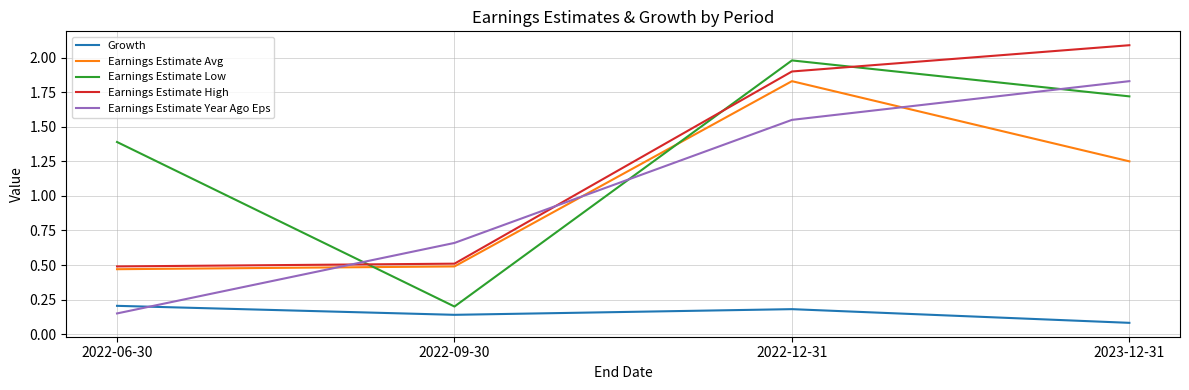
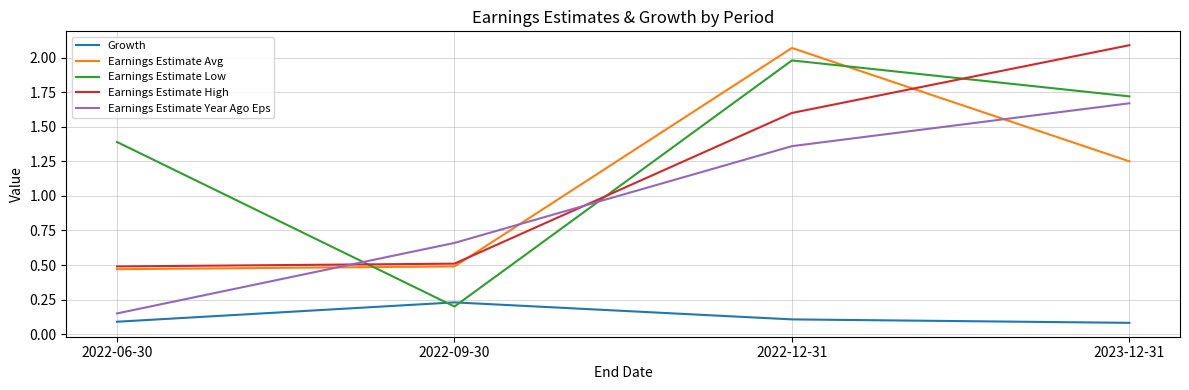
  {
    "Growth": {
-     "2022-06-30": 0.21,
-     "2022-09-30": 0.14,
-     "2022-12-31": 0.18,
+     "2022-06-30": 0.09,
+     "2022-09-30": 0.23,
+     "2022-12-31": 0.11,
      "2023-12-31": 0.08
    },
    "Earnings Estimate Avg": {
      "2022-06-30": 0.47,
      "2022-09-30": 0.49,
-     "2022-12-31": 1.83,
+     "2022-12-31": 2.07,
      "2023-12-31": 1.25
    },
    "Earnings Estimate Low": {
      "2022-06-30": 1.39,
      "2022-09-30": 0.20,
      "2022-12-31": 1.98,
      "2023-12-31": 1.72
    },
    "Earnings Estimate High": {
      "2022-06-30": 0.5,
      "2022-09-30": 0.5,
-     "2022-12-31": 1.9,
+     "2022-12-31": 1.6,
      "2023-12-31": 2.1
    },
    "Earnings Estimate Year Ago Eps": {
      "2022-06-30": 0.15,
      "2022-09-30": 0.66,
-     "2022-12-31": 1.55,
-     "2023-12-31": 1.83
+     "2022-12-31": 1.36,
+     "2023-12-31": 1.67
    }
  }
